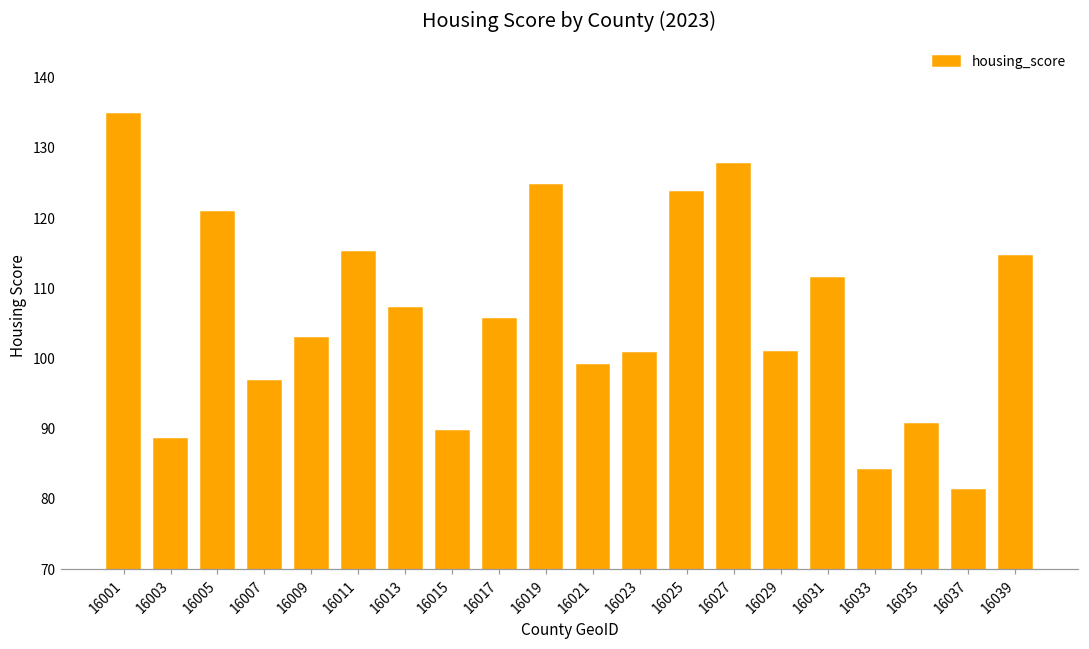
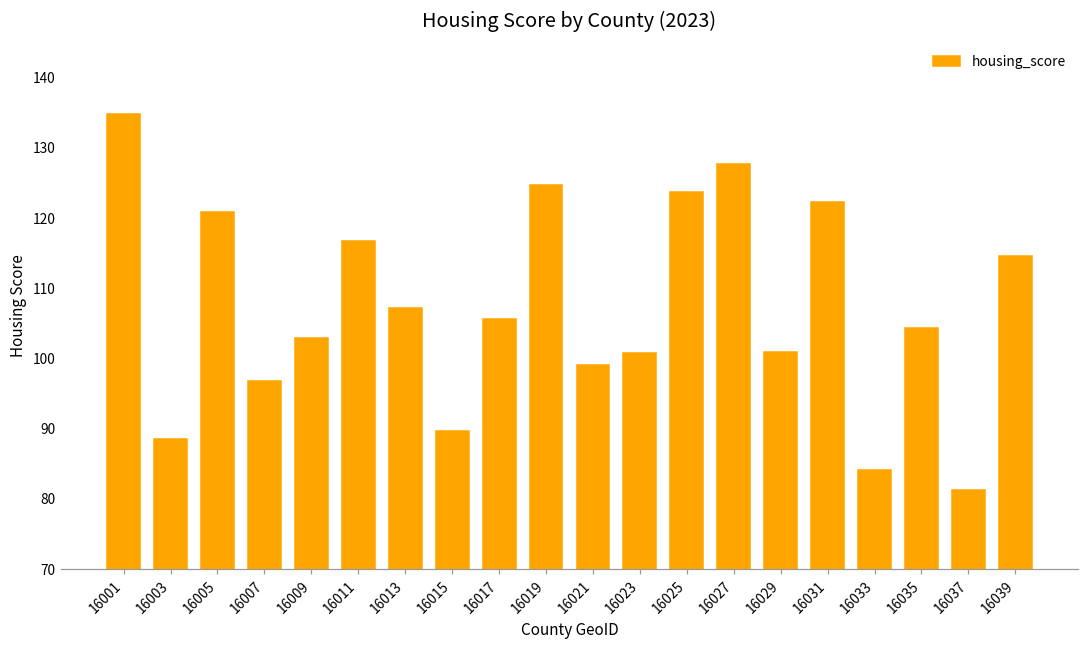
  {
    "16001": 135,
    "16003": 89,
    "16005": 121,
    "16007": 97,
    "16009": 103,
-   "16011": 115,
+   "16011": 117,
    "16013": 107,
    "16015": 90,
    "16017": 106,
    "16019": 125,
    "16021": 99,
    "16023": 101,
    "16025": 124,
    "16027": 128,
    "16029": 101,
-   "16031": 111,
+   "16031": 122,
    "16033": 84,
-   "16035": 91,
+   "16035": 104,
    "16037": 81,
    "16039": 115
  }
